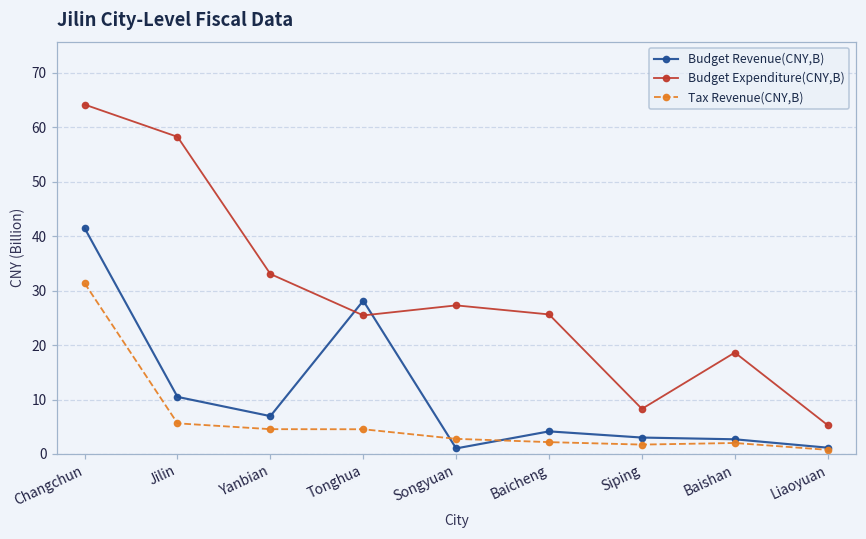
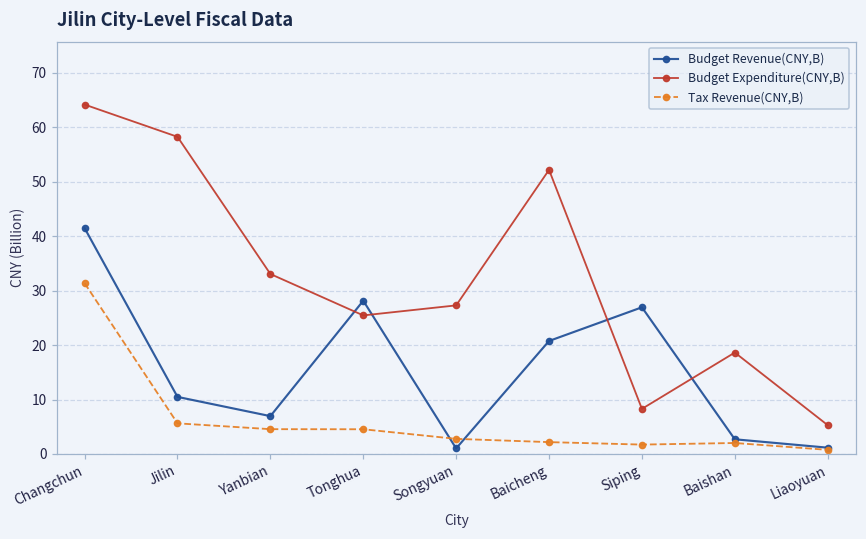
  {
    "Budget Revenue(CNY,B)": {
      "Changchun": 41,
      "Jilin": 10,
      "Yanbian": 7,
      "Tonghua": 28,
      "Songyuan": 1,
-     "Baicheng": 4,
-     "Siping": 3,
+     "Baicheng": 21,
+     "Siping": 27,
      "Baishan": 3
    },
    "Budget Expenditure(CNY,B)": {
      "Changchun": 64,
      "Jilin": 58,
      "Yanbian": 33,
      "Tonghua": 25,
      "Songyuan": 27,
-     "Baicheng": 26,
+     "Baicheng": 52,
      "Siping": 8,
      "Baishan": 19,
      "Liaoyuan": 5
    },
    "Tax Revenue(CNY,B)": {
      "Changchun": 31,
      "Jilin": 6,
      "Yanbian": 5,
      "Tonghua": 5,
      "Songyuan": 3,
      "Baicheng": 2,
      "Siping": 2,
      "Baishan": 2
    }
  }
